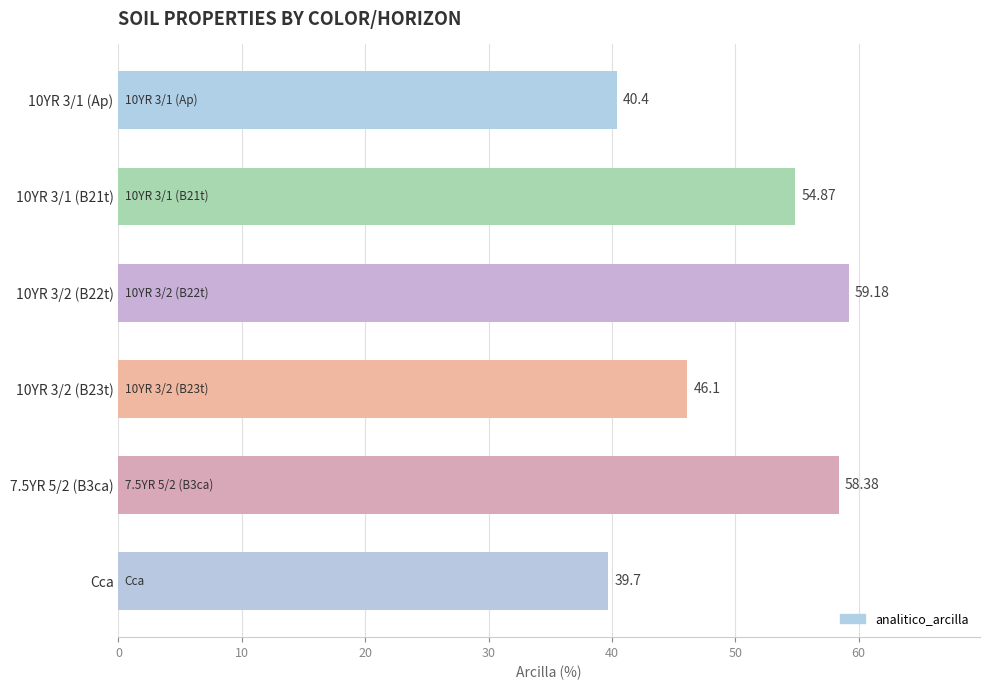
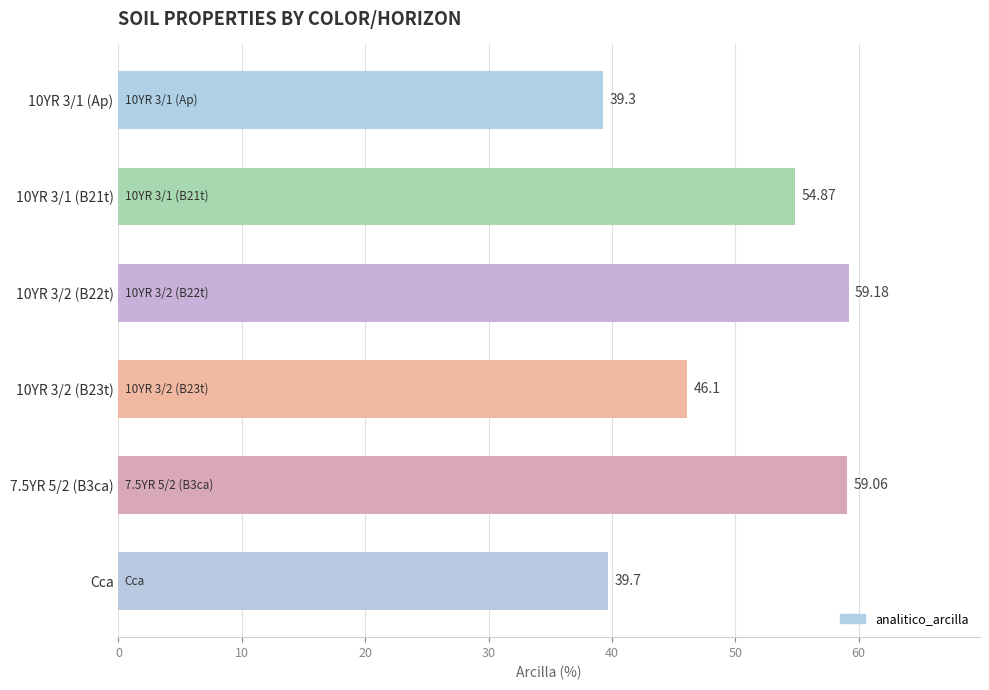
  {
-   "10YR 3/1 (Ap)": 40.4,
+   "10YR 3/1 (Ap)": 39.3,
    "10YR 3/1 (B21t)": 54.87,
    "10YR 3/2 (B22t)": 59.18,
    "10YR 3/2 (B23t)": 46.1,
-   "7.5YR 5/2 (B3ca)": 58.38,
+   "7.5YR 5/2 (B3ca)": 59.06,
    "Cca": 39.7
  }
